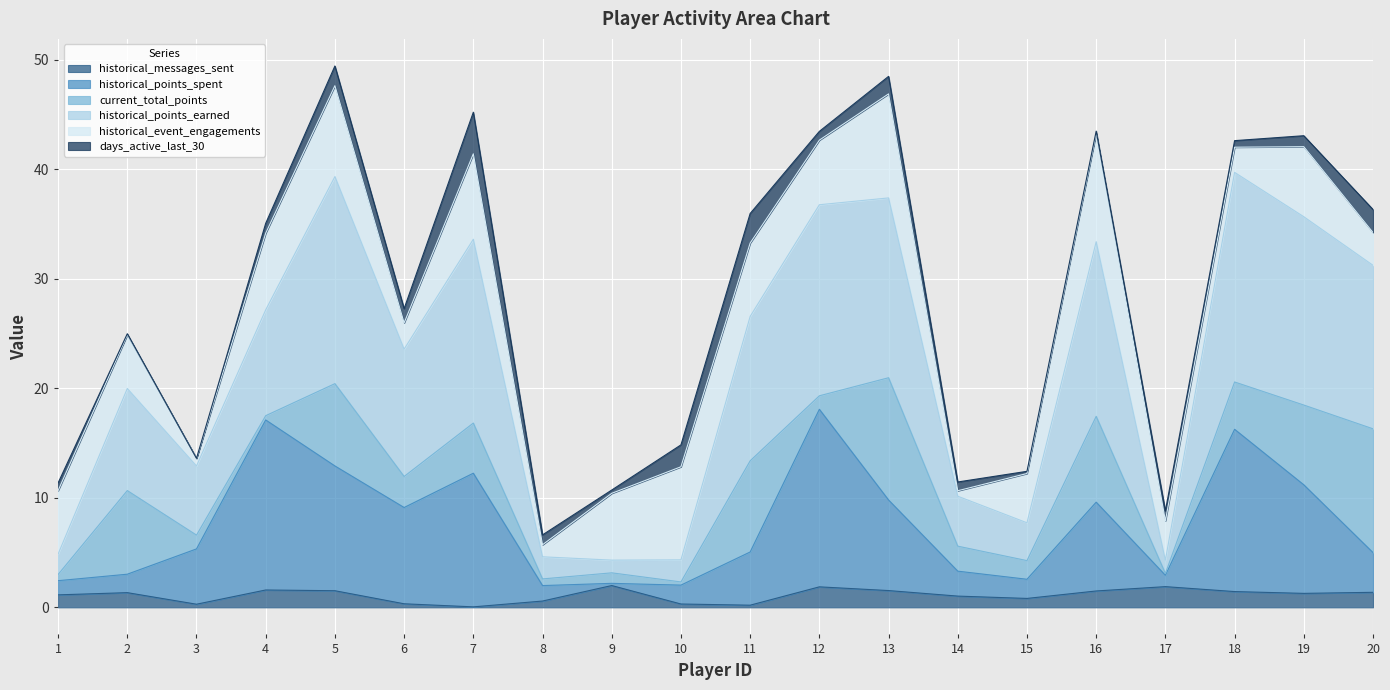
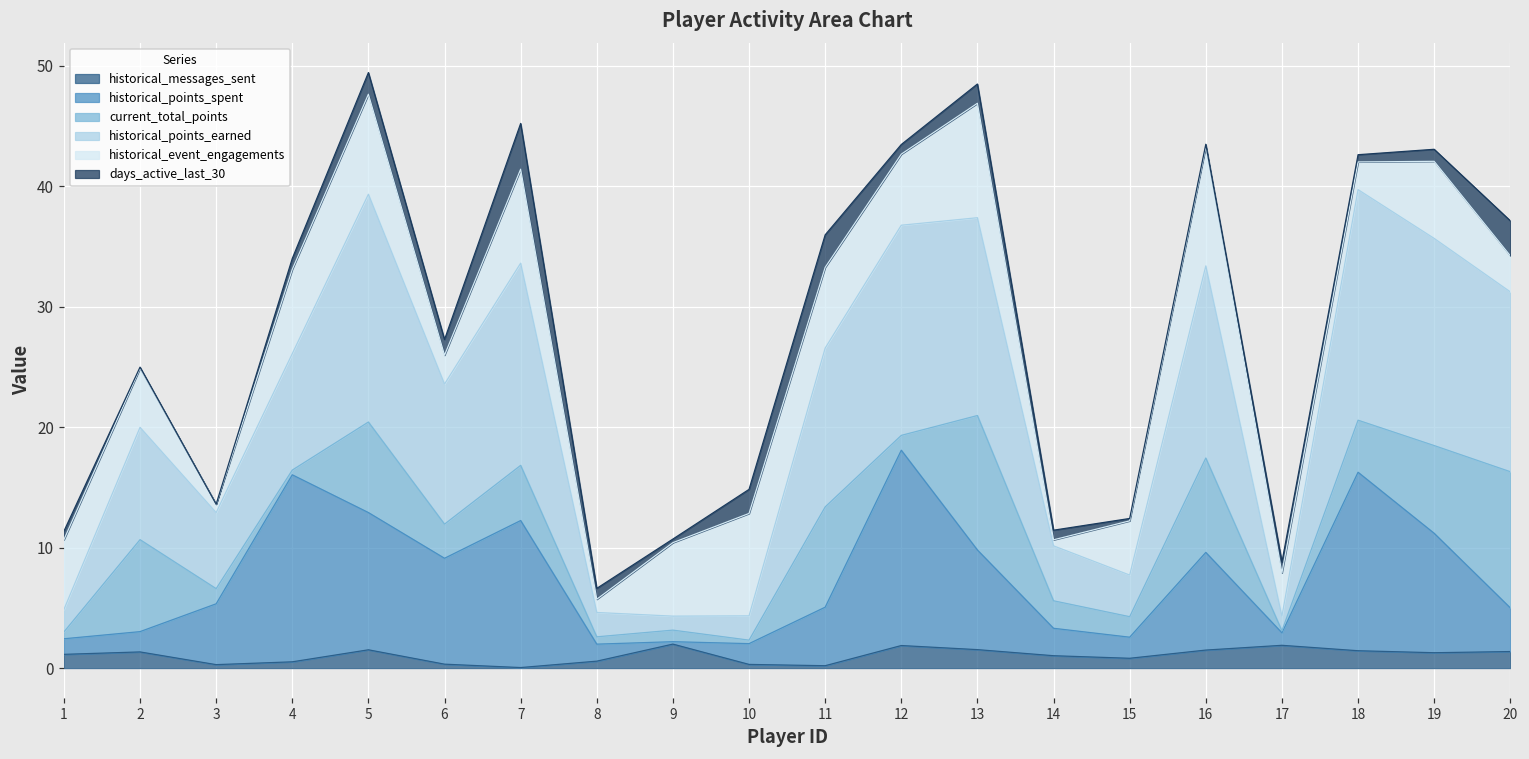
  {
    "historical_messages_sent": {
      "1": 1.1,
      "2": 1.3,
      "3": 0.3,
-     "4": 1.6,
+     "4": 0.5,
      "5": 1.5,
      "6": 0.3,
      "7": 0.0,
      "8": 0.6,
      "10": 0.3,
      "11": 0.2,
      "12": 1.9,
      "13": 1.5,
      "14": 1.0,
      "15": 0.8,
      "16": 1.5,
      "17": 1.9,
      "18": 1.4,
      "19": 1.3,
      "20": 1.4
    },
    "historical_points_spent": {
      "1": 1.3,
      "2": 1.7,
      "3": 5.1,
      "4": 15.5,
      "5": 11.4,
      "6": 8.8,
      "7": 12.2,
      "8": 1.4,
      "10": 1.7,
      "11": 4.9,
      "12": 16.2,
      "13": 8.3,
      "14": 2.3,
      "15": 1.8,
      "16": 8.1,
      "18": 14.8,
      "19": 9.9,
      "20": 3.6
    },
    "days_active_last_30": {
      "1": 0.7,
      "4": 0.9,
      "5": 1.8,
      "6": 1.3,
      "7": 3.8,
      "8": 0.9,
      "9": 0.3,
      "10": 2.0,
      "11": 2.7,
      "12": 0.8,
      "13": 1.6,
      "14": 0.8,
      "17": 0.9,
      "18": 0.6,
      "19": 1.0,
-     "20": 2.1
+     "20": 2.9
    }
  }
